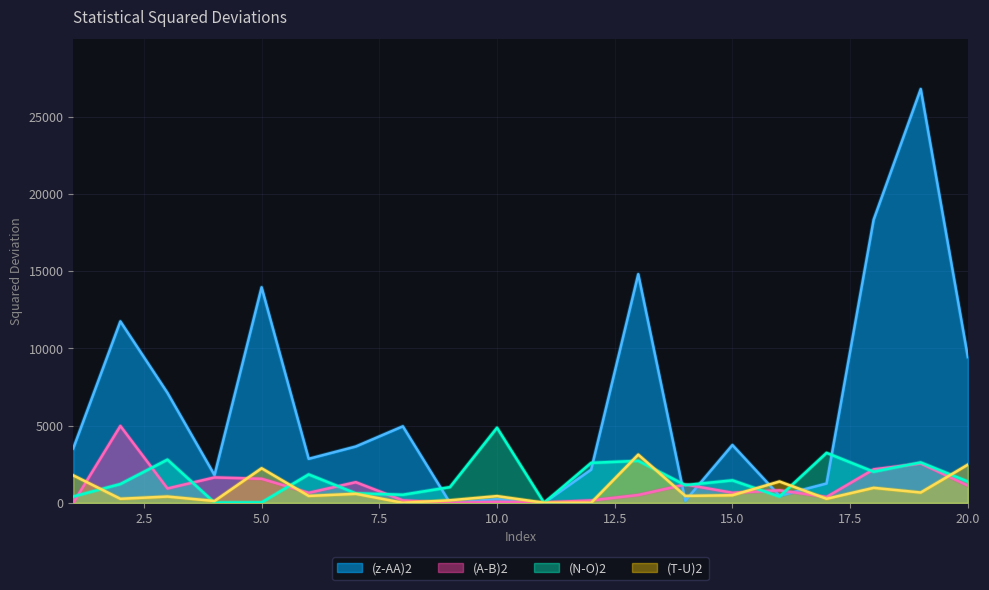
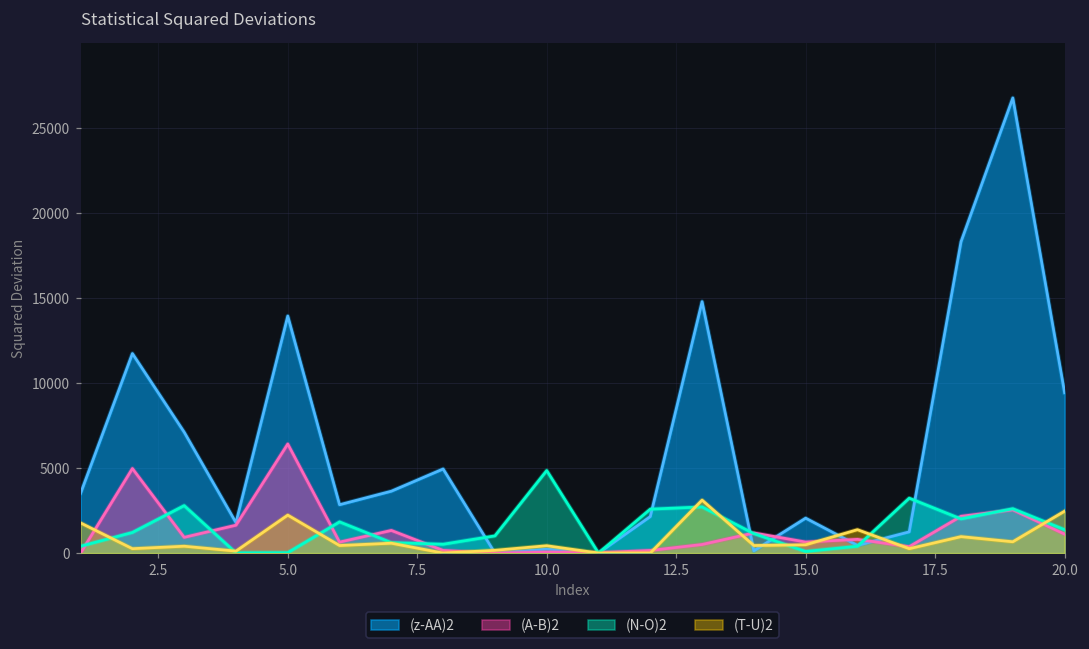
  {
    "(z-AA)2": {
      "5.0": 13900,
      "10.0": 200,
-     "15.0": 3700,
+     "15.0": 2100,
      "20.0": 9400
    },
    "(A-B)2": {
-     "5.0": 1600,
+     "5.0": 6400,
      "10.0": 100,
      "20.0": 1100
    },
    "(N-O)2": {
      "5.0": 0,
      "10.0": 4900,
-     "15.0": 1500,
+     "15.0": 100,
      "20.0": 1400
    },
    "(T-U)2": {
      "5.0": 2200,
      "10.0": 400,
      "20.0": 2500
    }
  }
